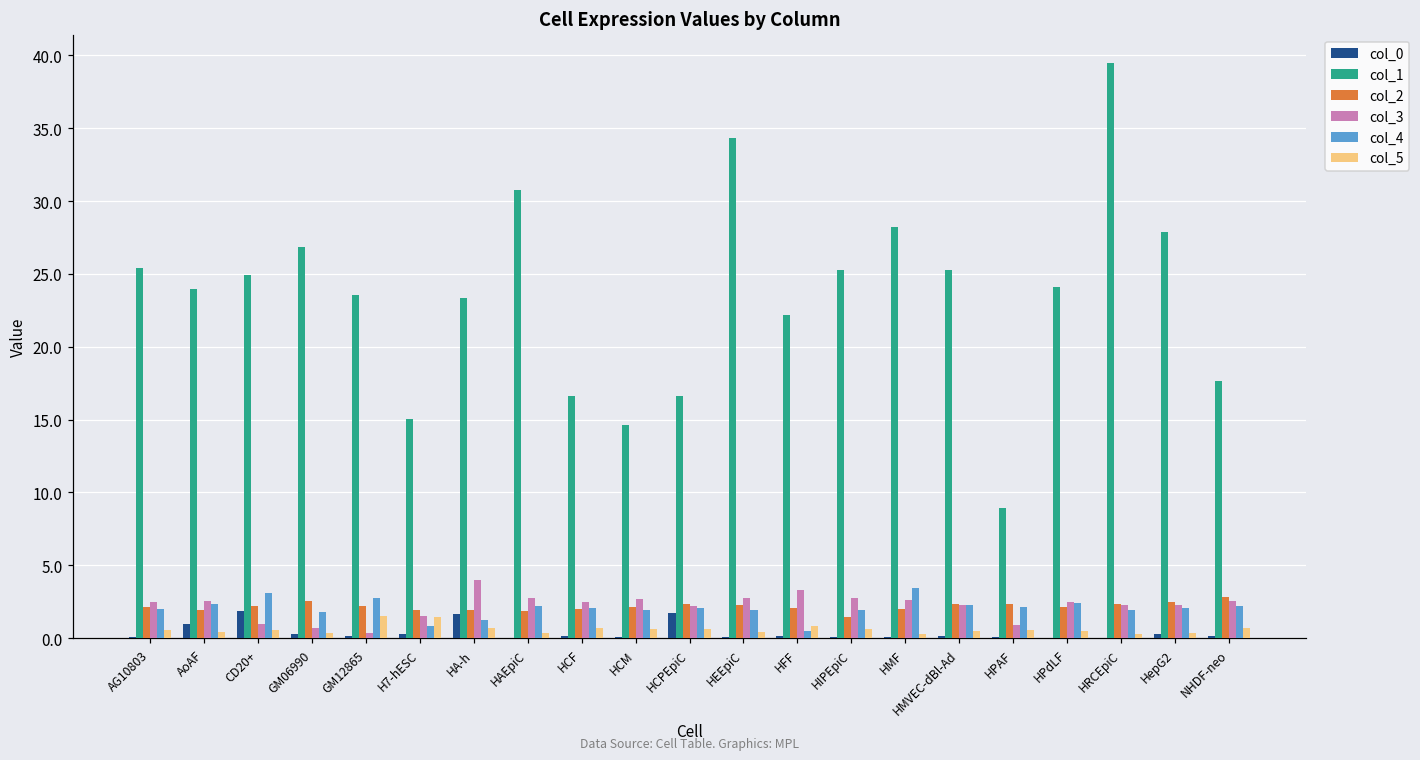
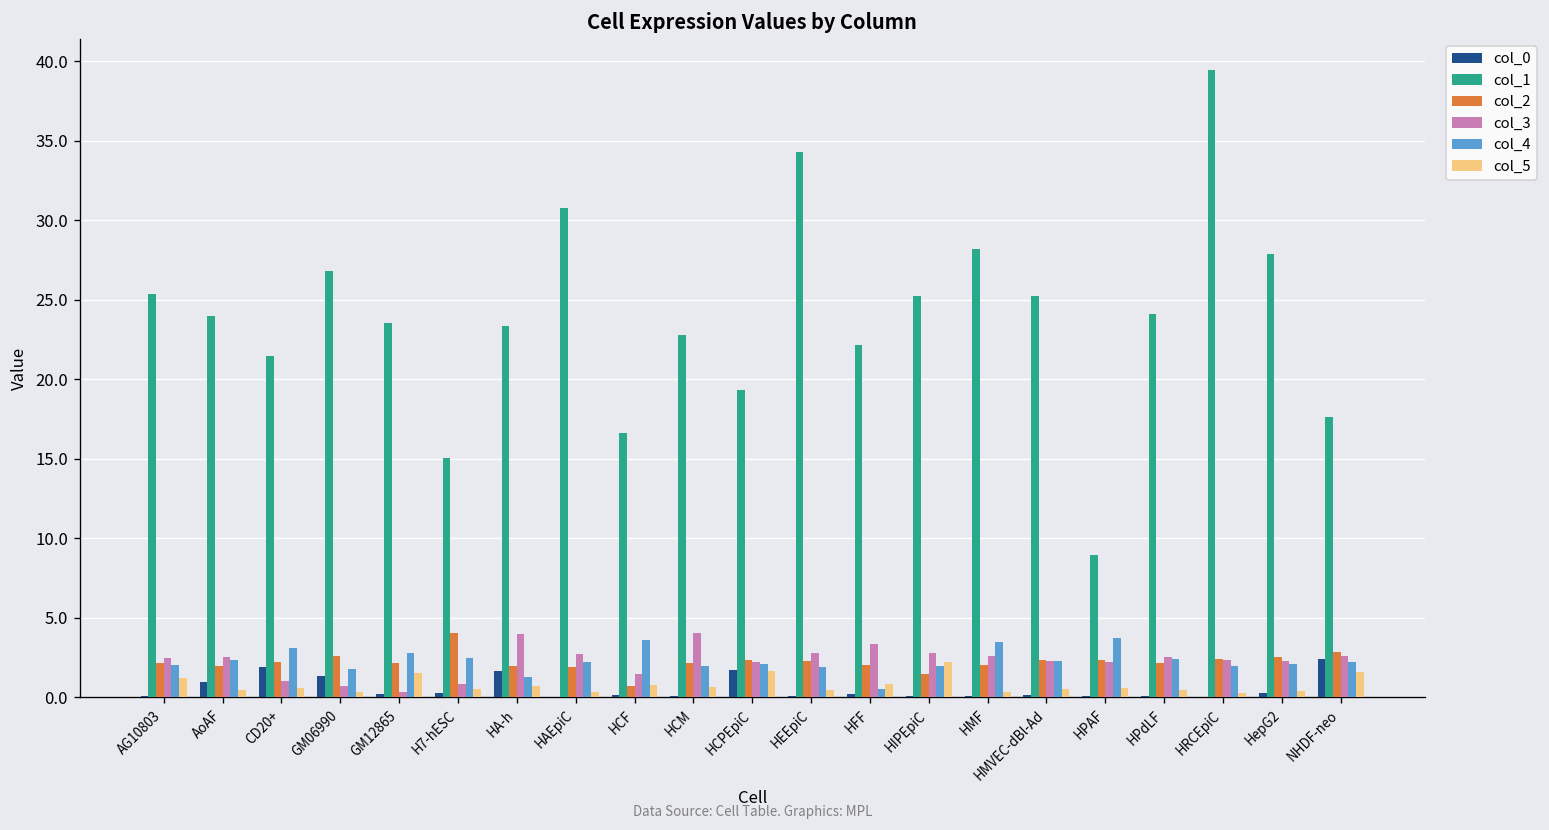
  {
    "col_0": {
      "AoAF": 1.0,
      "CD20+": 1.9,
-     "GM06990": 0.3,
+     "GM06990": 1.4,
      "H7-hESC": 0.3,
      "HA-h": 1.6,
      "HCPEpiC": 1.7,
      "HepG2": 0.3,
-     "NHDF-neo": 0.1
+     "NHDF-neo": 2.4
    },
    "col_1": {
      "AG10803": 25.4,
      "AoAF": 24.0,
-     "CD20+": 24.9,
+     "CD20+": 21.5,
      "GM06990": 26.8,
      "GM12865": 23.5,
      "H7-hESC": 15.0,
      "HA-h": 23.4,
      "HAEpiC": 30.8,
      "HCF": 16.6,
-     "HCM": 14.7,
-     "HCPEpiC": 16.6,
+     "HCM": 22.8,
+     "HCPEpiC": 19.3,
      "HEEpiC": 34.3,
      "HFF": 22.2,
      "HIPEpiC": 25.3,
      "HMF": 28.2,
      "HMVEC-dBl-Ad": 25.3,
      "HPAF": 8.9,
      "HPdLF": 24.1,
      "HRCEpiC": 39.5,
      "HepG2": 27.9,
      "NHDF-neo": 17.6
    },
    "col_2": {
      "AG10803": 2.1,
      "AoAF": 2.0,
      "CD20+": 2.2,
      "GM06990": 2.6,
      "GM12865": 2.2,
-     "H7-hESC": 1.9,
+     "H7-hESC": 4.0,
      "HA-h": 1.9,
      "HAEpiC": 1.9,
-     "HCF": 2.0,
+     "HCF": 0.7,
      "HCM": 2.2,
      "HCPEpiC": 2.3,
      "HEEpiC": 2.3,
      "HFF": 2.0,
      "HIPEpiC": 1.4,
      "HMF": 2.0,
      "HMVEC-dBl-Ad": 2.3,
      "HPAF": 2.3,
      "HPdLF": 2.1,
      "HRCEpiC": 2.4,
      "HepG2": 2.5,
      "NHDF-neo": 2.8
    },
    "col_3": {
      "AG10803": 2.5,
      "AoAF": 2.5,
      "CD20+": 1.0,
      "GM06990": 0.7,
      "GM12865": 0.3,
-     "H7-hESC": 1.5,
+     "H7-hESC": 0.8,
      "HA-h": 4.0,
      "HAEpiC": 2.7,
-     "HCF": 2.5,
-     "HCM": 2.7,
+     "HCF": 1.5,
+     "HCM": 4.0,
      "HCPEpiC": 2.2,
      "HEEpiC": 2.7,
      "HFF": 3.3,
      "HIPEpiC": 2.7,
      "HMF": 2.6,
      "HMVEC-dBl-Ad": 2.3,
-     "HPAF": 0.9,
+     "HPAF": 2.2,
      "HPdLF": 2.5,
      "HRCEpiC": 2.3,
      "HepG2": 2.3,
      "NHDF-neo": 2.6
    },
    "col_4": {
      "AG10803": 2.0,
      "AoAF": 2.3,
      "CD20+": 3.1,
      "GM06990": 1.8,
      "GM12865": 2.8,
-     "H7-hESC": 0.9,
+     "H7-hESC": 2.5,
      "HA-h": 1.3,
      "HAEpiC": 2.2,
-     "HCF": 2.1,
+     "HCF": 3.6,
      "HCM": 1.9,
      "HCPEpiC": 2.1,
      "HEEpiC": 1.9,
      "HFF": 0.5,
      "HIPEpiC": 2.0,
      "HMF": 3.5,
      "HMVEC-dBl-Ad": 2.3,
-     "HPAF": 2.2,
+     "HPAF": 3.7,
      "HPdLF": 2.4,
      "HRCEpiC": 1.9,
      "HepG2": 2.1,
      "NHDF-neo": 2.2
    },
    "col_5": {
-     "AG10803": 0.5,
+     "AG10803": 1.2,
      "AoAF": 0.5,
      "CD20+": 0.6,
      "GM06990": 0.3,
      "GM12865": 1.5,
-     "H7-hESC": 1.4,
+     "H7-hESC": 0.5,
      "HA-h": 0.7,
      "HAEpiC": 0.3,
      "HCF": 0.7,
      "HCM": 0.6,
-     "HCPEpiC": 0.6,
+     "HCPEpiC": 1.6,
      "HEEpiC": 0.4,
      "HFF": 0.8,
-     "HIPEpiC": 0.6,
+     "HIPEpiC": 2.2,
      "HMF": 0.3,
      "HMVEC-dBl-Ad": 0.5,
      "HPAF": 0.6,
      "HPdLF": 0.5,
      "HRCEpiC": 0.3,
      "HepG2": 0.4,
-     "NHDF-neo": 0.7
+     "NHDF-neo": 1.6
    }
  }
